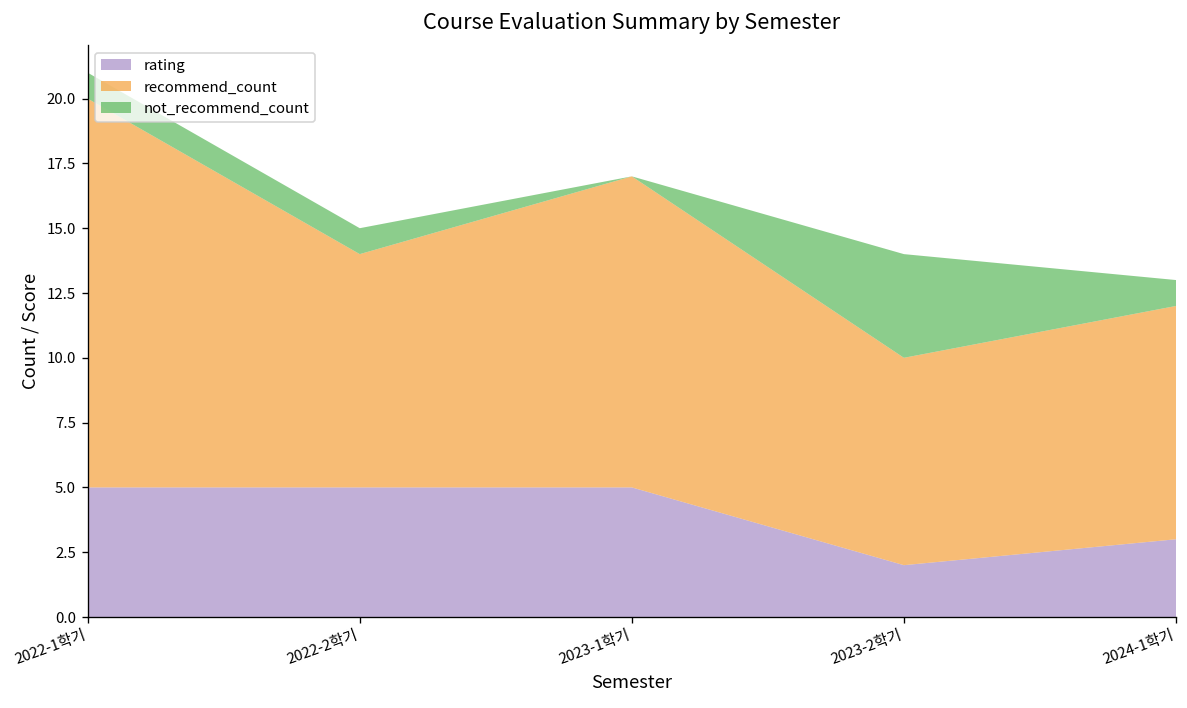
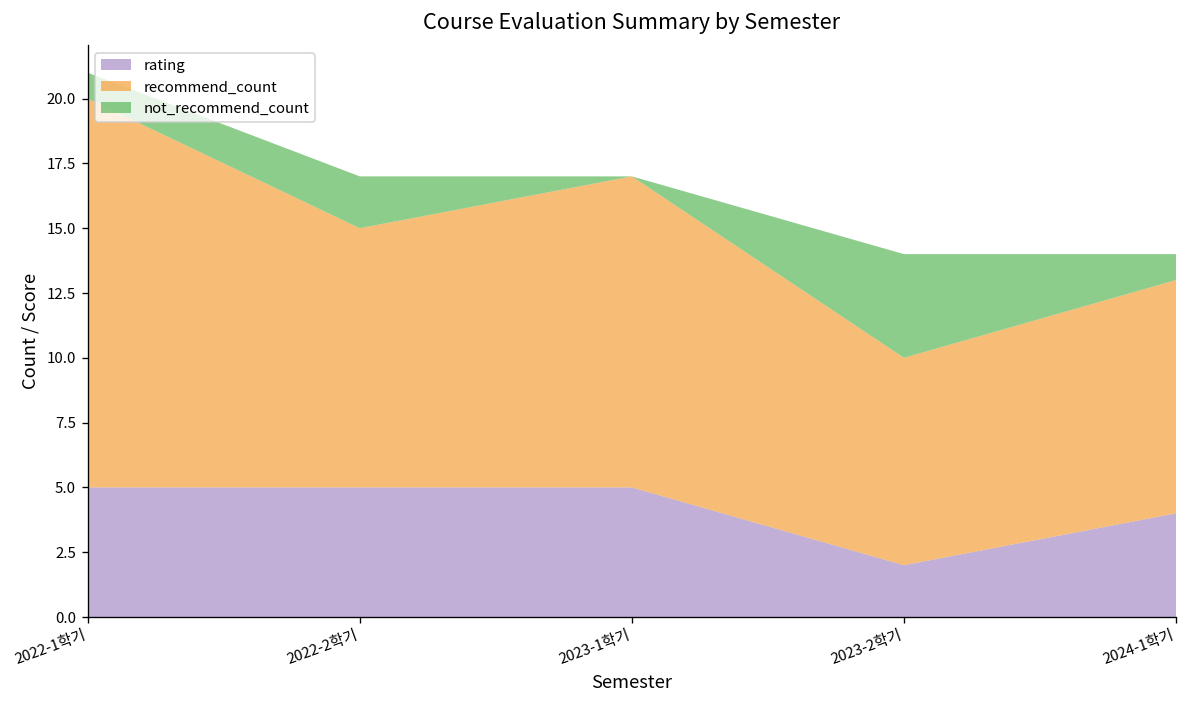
  {
    "rating": {
      "2022-1학기": 5,
      "2022-2학기": 5,
      "2023-1학기": 5,
      "2023-2학기": 2,
-     "2024-1학기": 3
+     "2024-1학기": 4
    },
    "recommend_count": {
      "2022-1학기": 15,
-     "2022-2학기": 9,
+     "2022-2학기": 10,
      "2023-2학기": 8,
      "2024-1학기": 9
    },
    "not_recommend_count": {
      "2022-1학기": 1,
-     "2022-2학기": 1,
+     "2022-2학기": 2,
      "2023-2학기": 4,
      "2024-1학기": 1
    }
  }
